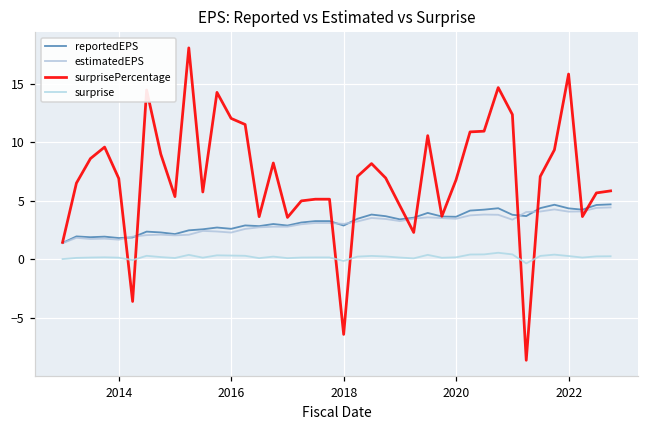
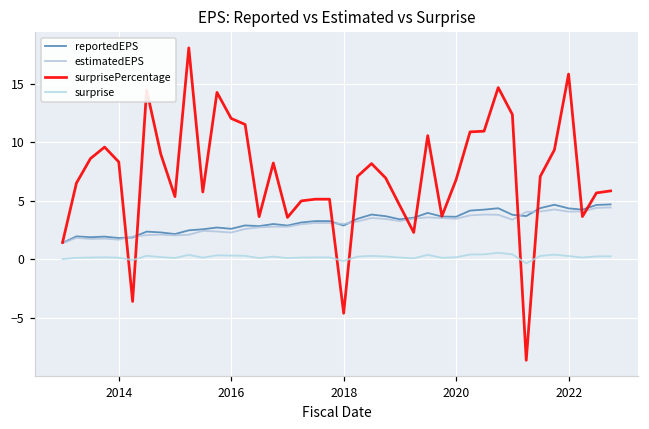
  {
    "reportedEPS": {
      "2016": 2.6,
      "2022": 4.4
    },
    "surprisePercentage": {
-     "2014": 6.9,
+     "2014": 8.3,
      "2016": 12.1,
-     "2018": -6.4,
+     "2018": -4.6,
      "2020": 6.8,
      "2022": 15.9
    }
  }
